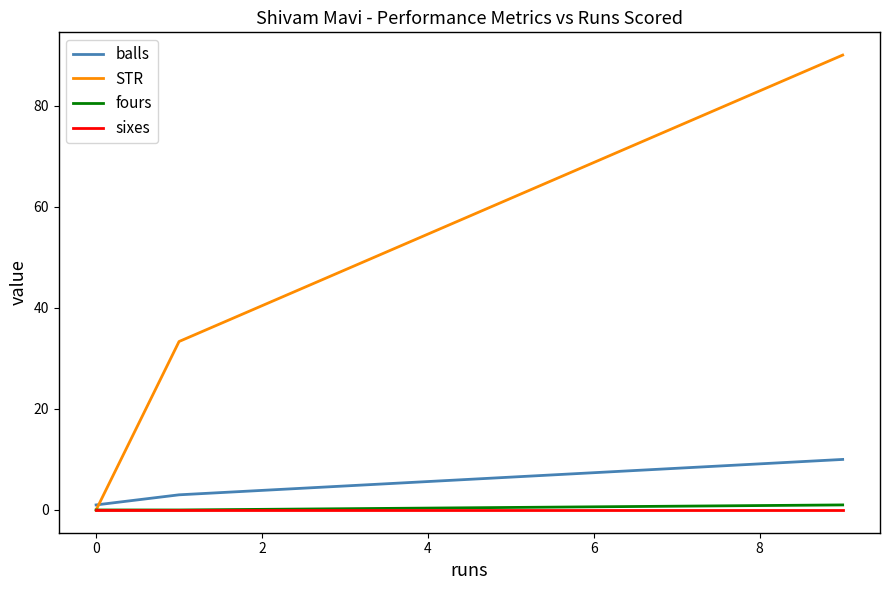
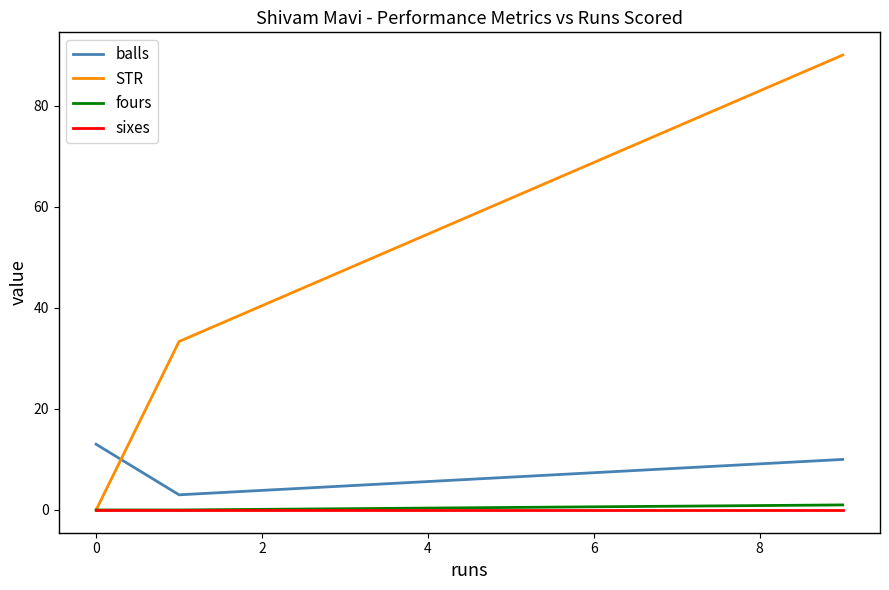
  {
    "balls": {
-     "0": 1
+     "0": 13
    }
  }
